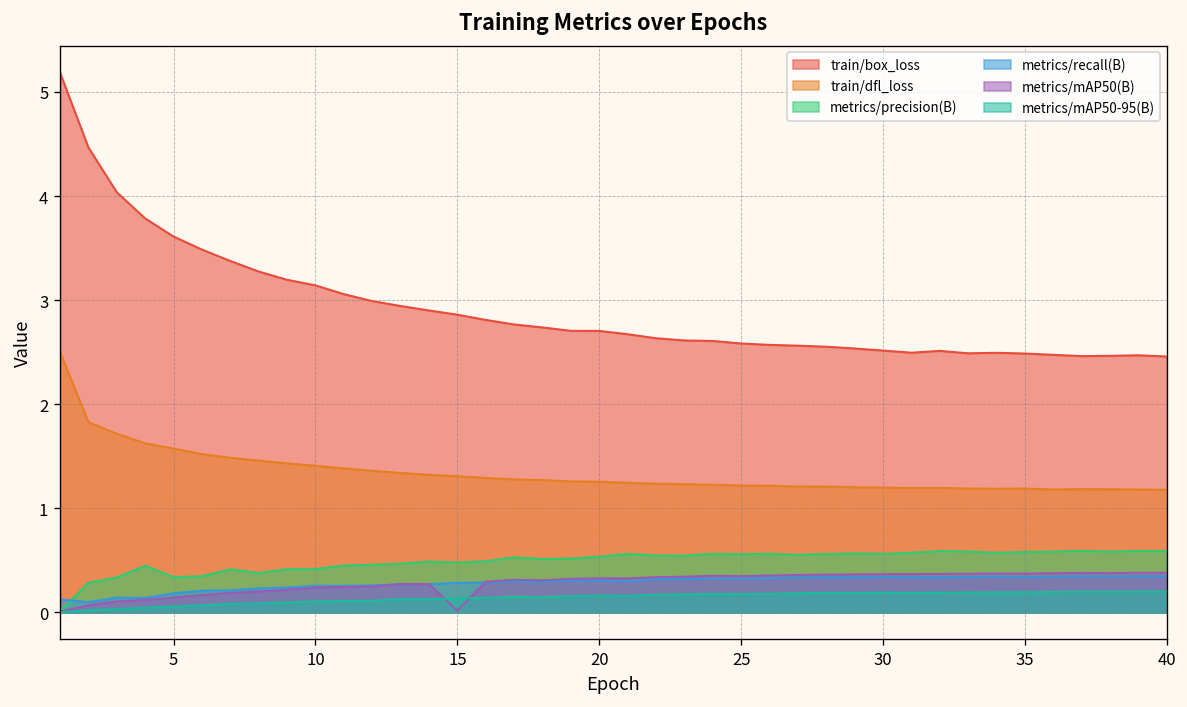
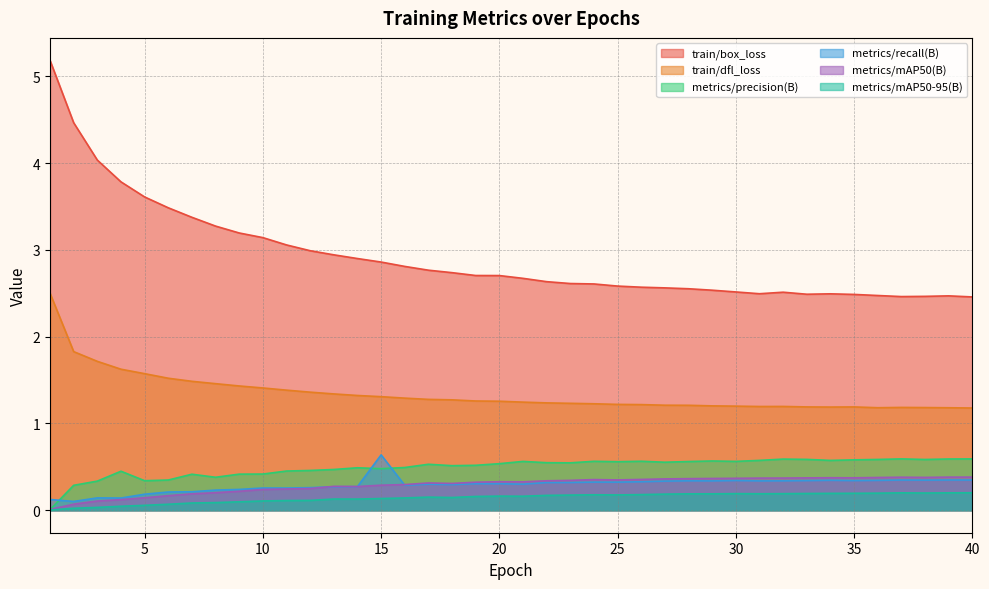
  {
    "metrics/recall(B)": {
      "5": 0.2,
-     "15": 0.3,
+     "15": 0.6,
      "35": 0.3,
      "40": 0.3
    },
    "metrics/mAP50(B)": {
      "5": 0.1,
-     "15": 0.0,
+     "15": 0.3,
      "35": 0.4,
      "40": 0.4
    }
  }
